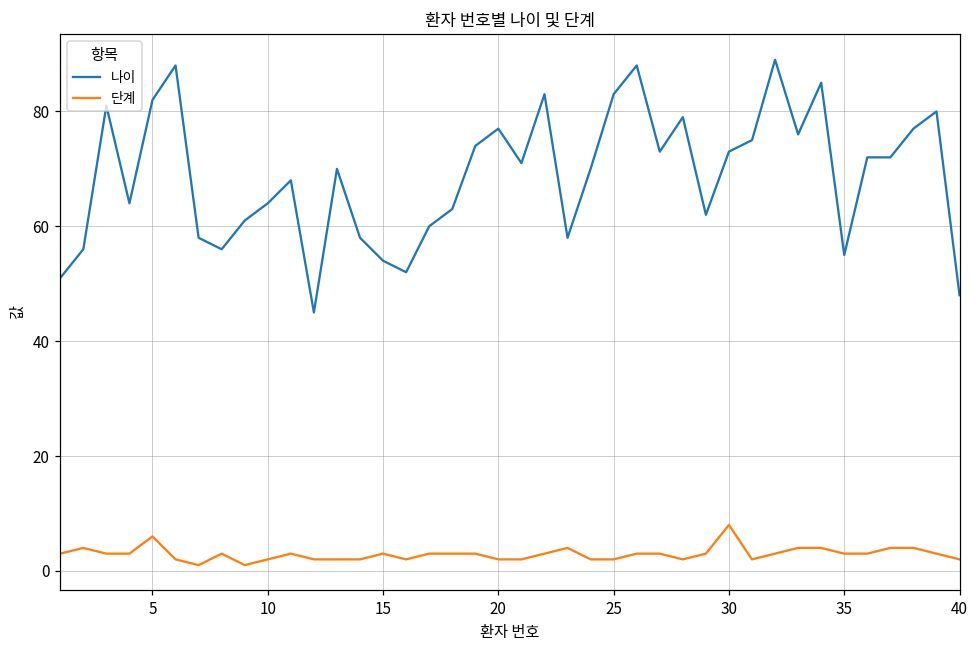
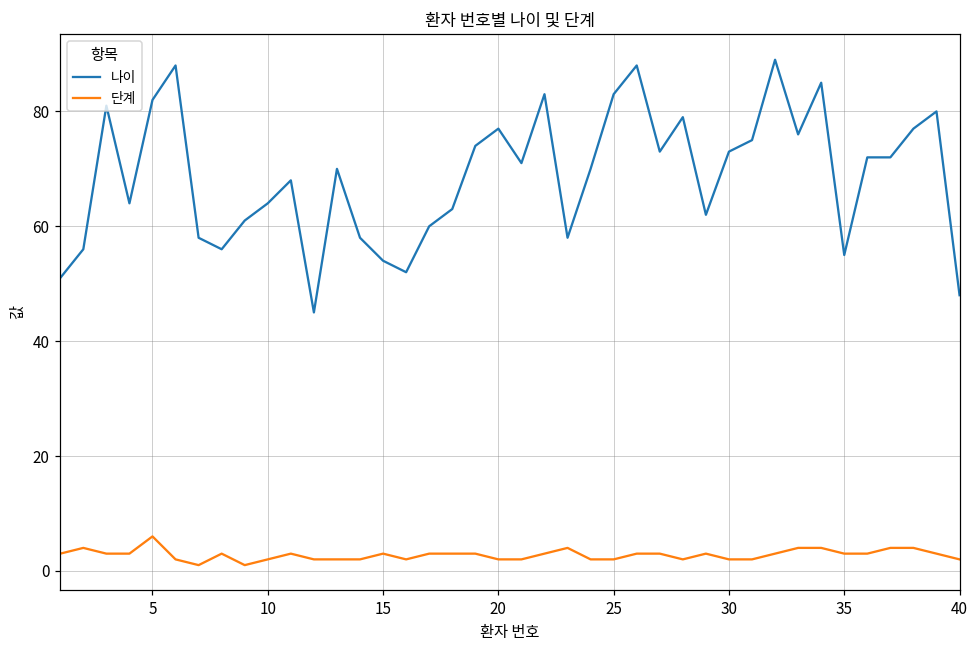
  {
    "나이": {
      "5": 82,
      "10": 64,
      "15": 54,
      "20": 77,
      "25": 83,
      "30": 73,
      "35": 55,
      "40": 48
    },
    "단계": {
      "5": 6,
      "10": 2,
      "15": 3,
      "20": 2,
      "25": 2,
-     "30": 8,
+     "30": 2,
      "35": 3,
      "40": 2
    }
  }
